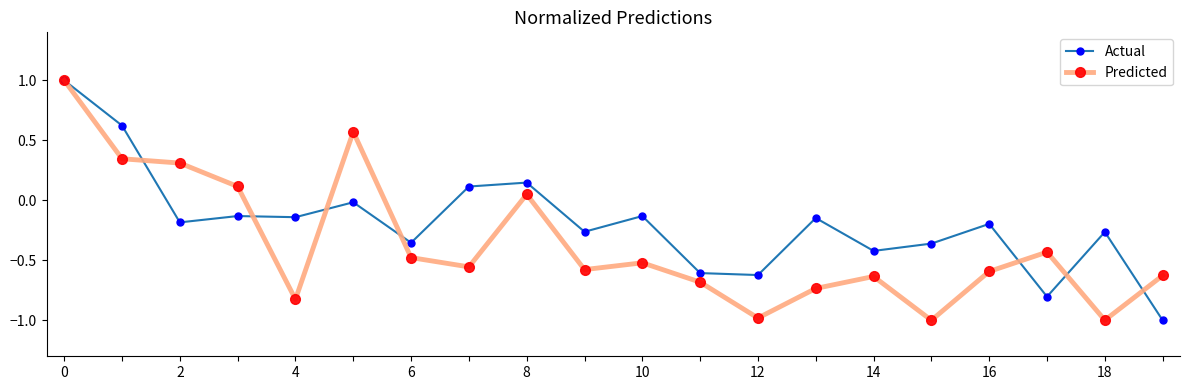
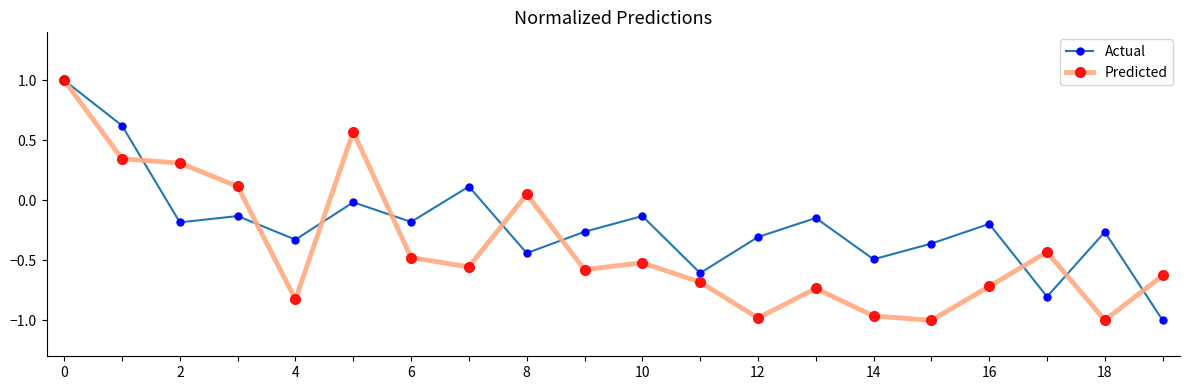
  {
    "Actual": {
      "2": -0.18,
-     "4": -0.14,
-     "6": -0.35,
-     "8": 0.15,
+     "4": -0.33,
+     "6": -0.18,
+     "8": -0.44,
      "10": -0.13,
-     "12": -0.62,
-     "14": -0.42,
+     "12": -0.31,
+     "14": -0.49,
      "16": -0.20,
      "18": -0.26
    },
    "Predicted": {
      "2": 0.31,
      "4": -0.83,
      "6": -0.48,
      "8": 0.05,
      "10": -0.52,
      "12": -0.98,
-     "14": -0.63,
-     "16": -0.59,
+     "14": -0.96,
+     "16": -0.72,
      "18": -1.00
    }
  }
